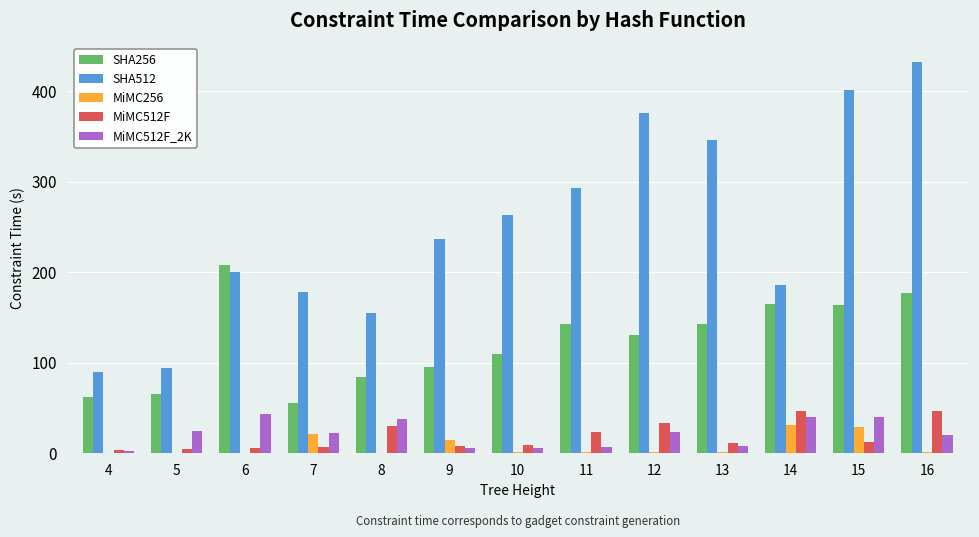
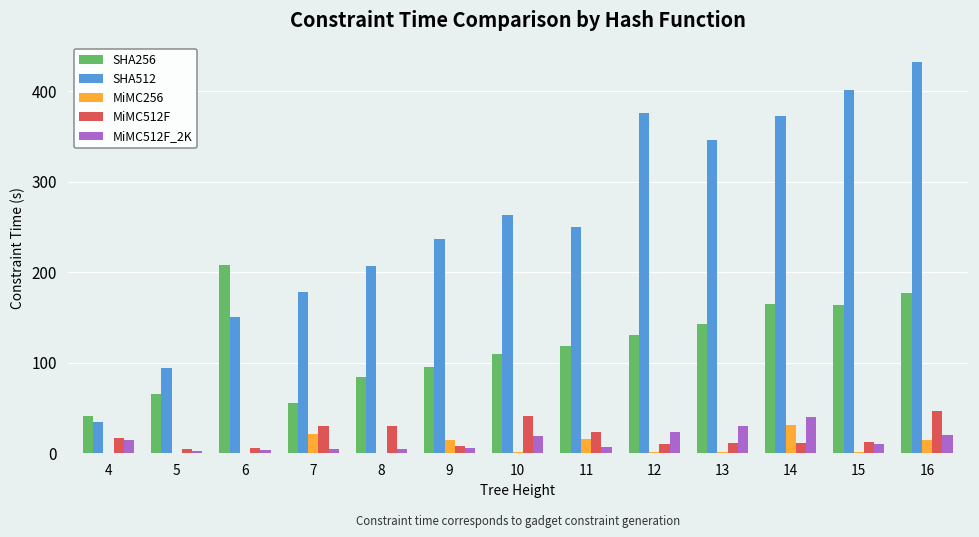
  {
    "SHA256": {
-     "4": 60,
+     "4": 40,
      "5": 70,
      "6": 210,
      "7": 60,
      "8": 80,
      "9": 100,
      "10": 110,
-     "11": 140,
+     "11": 120,
      "12": 130,
      "13": 140,
      "14": 170,
      "15": 160,
      "16": 180
    },
    "SHA512": {
-     "4": 90,
+     "4": 30,
      "5": 90,
-     "6": 200,
+     "6": 150,
      "7": 180,
-     "8": 150,
+     "8": 210,
      "9": 240,
      "10": 260,
-     "11": 290,
+     "11": 250,
      "12": 380,
      "13": 350,
-     "14": 190,
+     "14": 370,
      "15": 400,
      "16": 430
    },
    "MiMC256": {
      "7": 20,
      "9": 10,
-     "11": 0,
+     "11": 20,
      "14": 30,
-     "15": 30,
-     "16": 0
+     "15": 0,
+     "16": 10
    },
    "MiMC512F": {
-     "4": 0,
+     "4": 20,
      "5": 0,
      "6": 10,
-     "7": 10,
+     "7": 30,
      "8": 30,
      "9": 10,
-     "10": 10,
+     "10": 40,
      "11": 20,
-     "12": 30,
+     "12": 10,
      "13": 10,
-     "14": 50,
+     "14": 10,
      "15": 10,
      "16": 50
    },
    "MiMC512F_2K": {
-     "4": 0,
-     "5": 30,
-     "6": 40,
-     "7": 20,
-     "8": 40,
+     "4": 20,
+     "5": 0,
+     "6": 0,
+     "7": 0,
+     "8": 10,
      "9": 10,
-     "10": 10,
+     "10": 20,
      "11": 10,
      "12": 20,
-     "13": 10,
+     "13": 30,
      "14": 40,
-     "15": 40,
+     "15": 10,
      "16": 20
    }
  }
